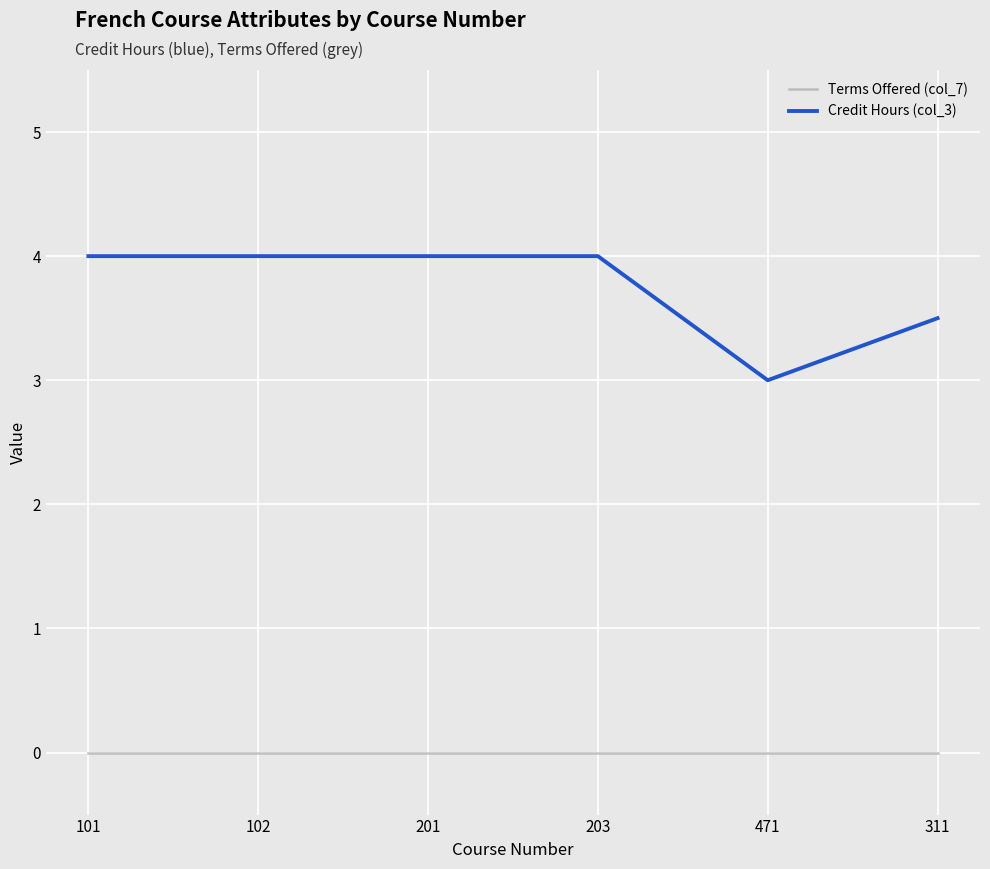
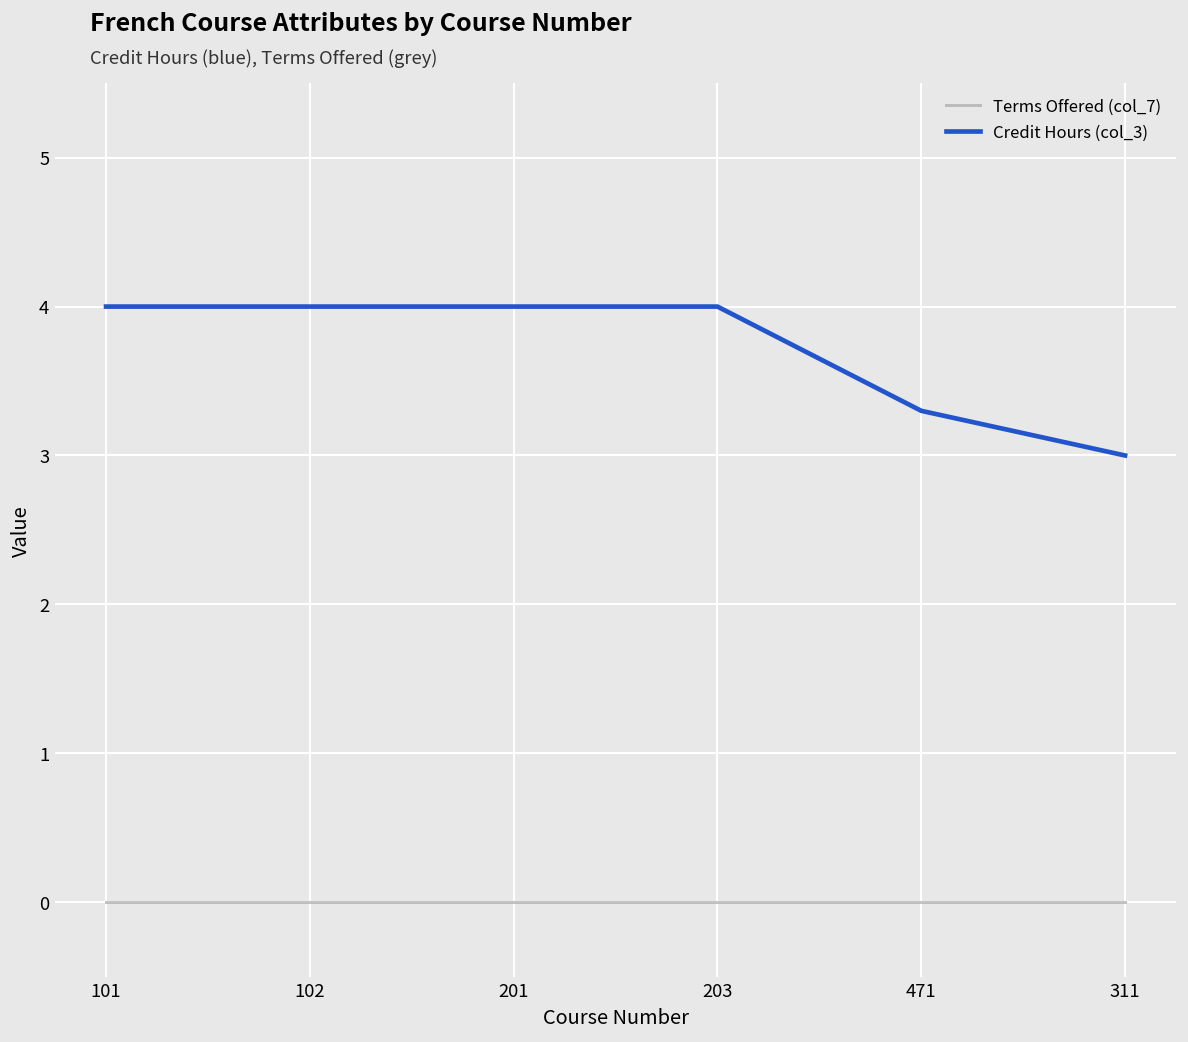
  {
    "Terms Offered (col_7)": {
      "101": 0.0,
      "102": 0.0,
      "201": 0.0,
      "203": 0.0,
      "471": 0.0,
      "311": 0.0
    },
    "Credit Hours (col_3)": {
      "101": 4.0,
      "102": 4.0,
      "201": 4.0,
      "203": 4.0,
-     "471": 3.0,
-     "311": 3.5
+     "471": 3.3,
+     "311": 3.0
    }
  }
